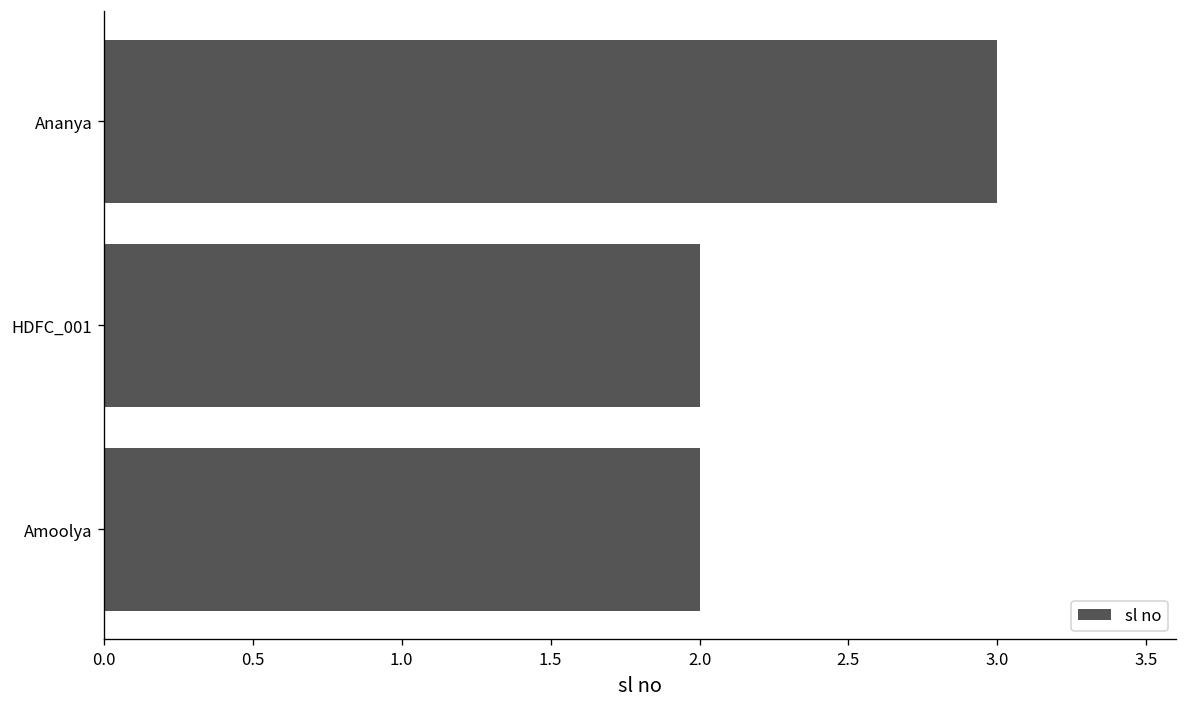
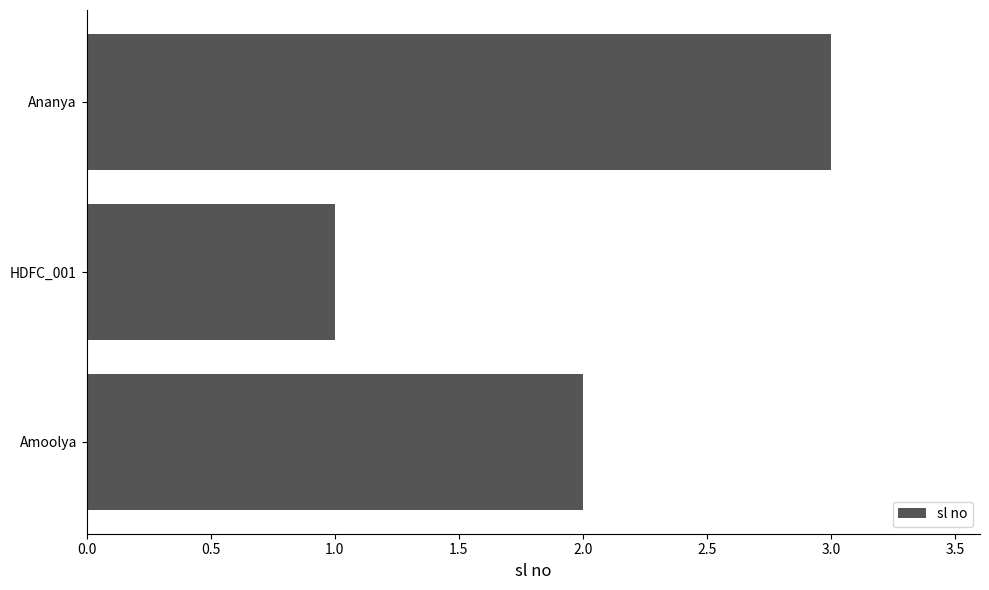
  {
    "Ananya": 3,
-   "HDFC_001": 2,
+   "HDFC_001": 1,
    "Amoolya": 2
  }
